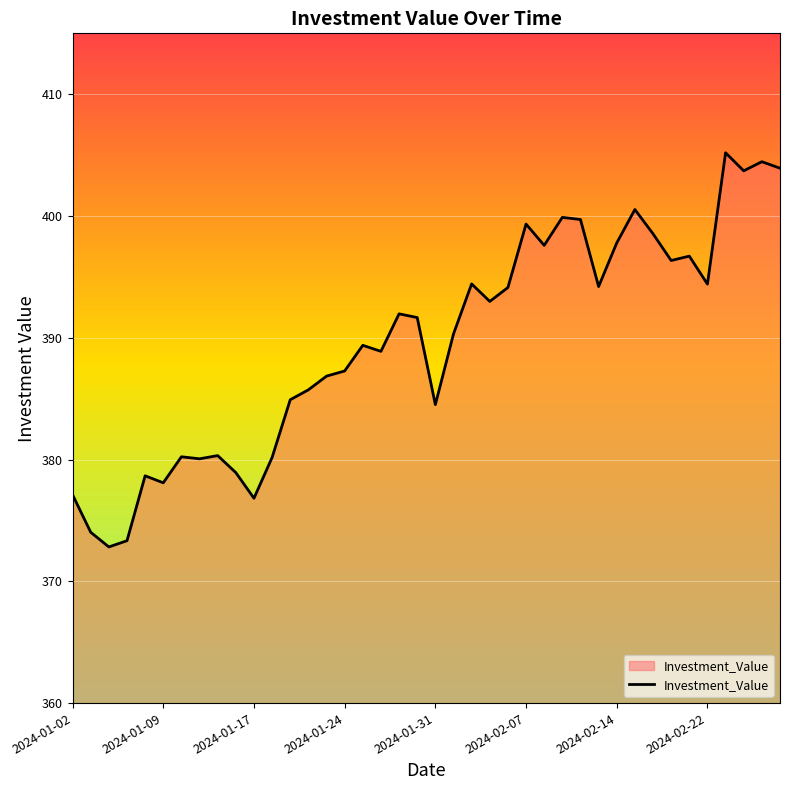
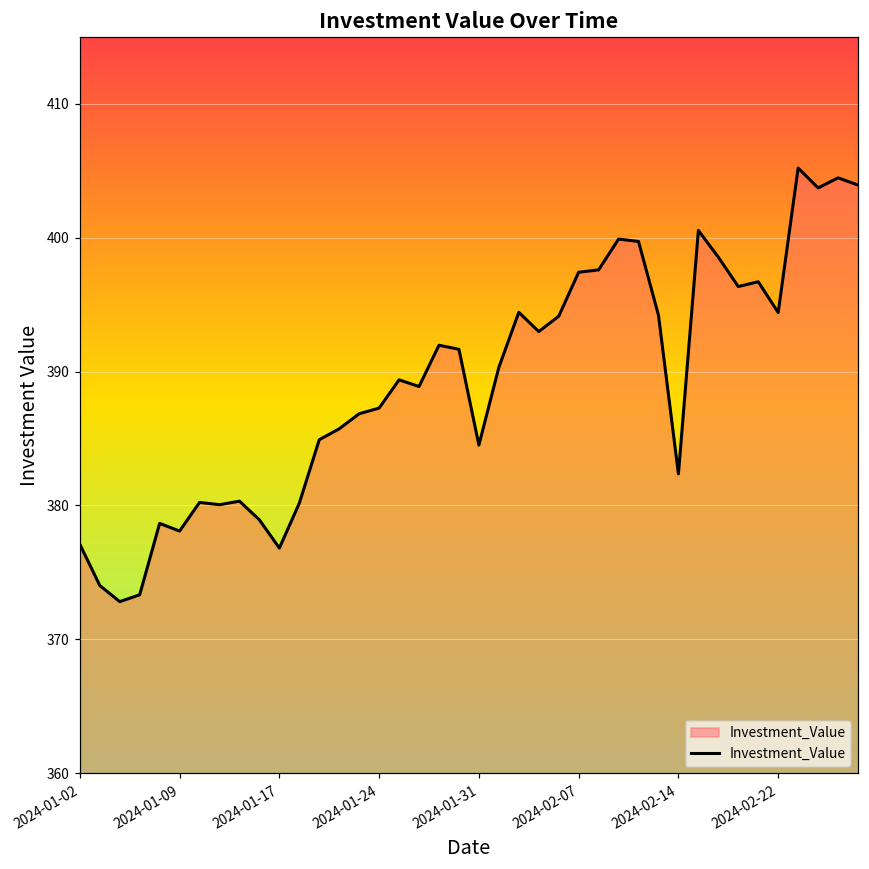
  {
    "2024-01-02": 377.1,
    "2024-01-09": 378.1,
    "2024-01-17": 376.8,
    "2024-01-24": 387.3,
    "2024-01-31": 384.5,
-   "2024-02-07": 399.3,
-   "2024-02-14": 397.8,
+   "2024-02-07": 397.4,
+   "2024-02-14": 382.4,
    "2024-02-22": 394.4
  }
